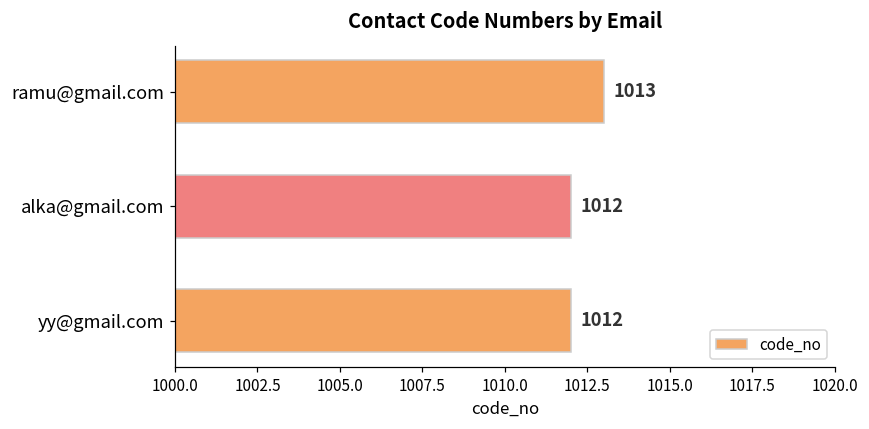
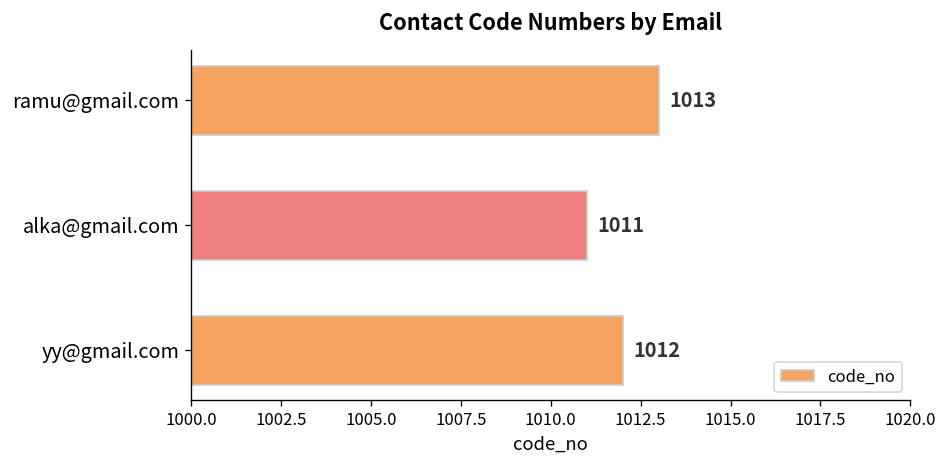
  {
    "ramu@gmail.com": 1013,
-   "alka@gmail.com": 1012,
+   "alka@gmail.com": 1011,
    "yy@gmail.com": 1012
  }
